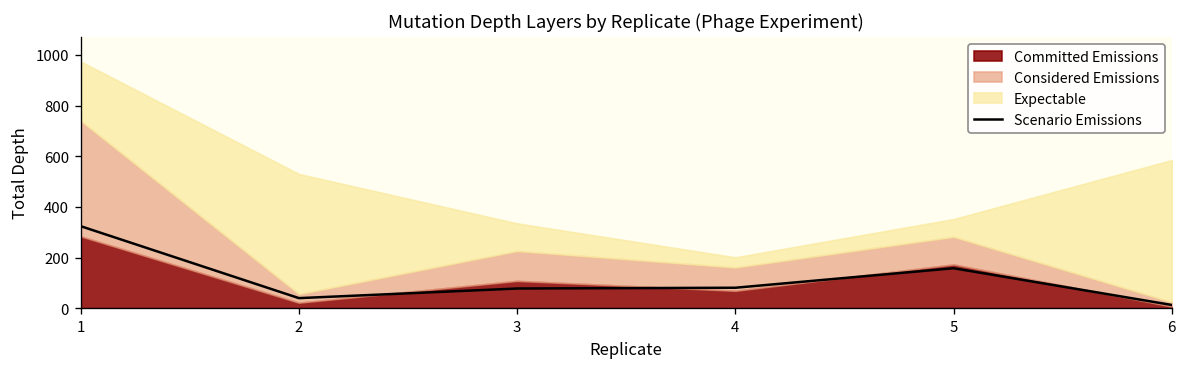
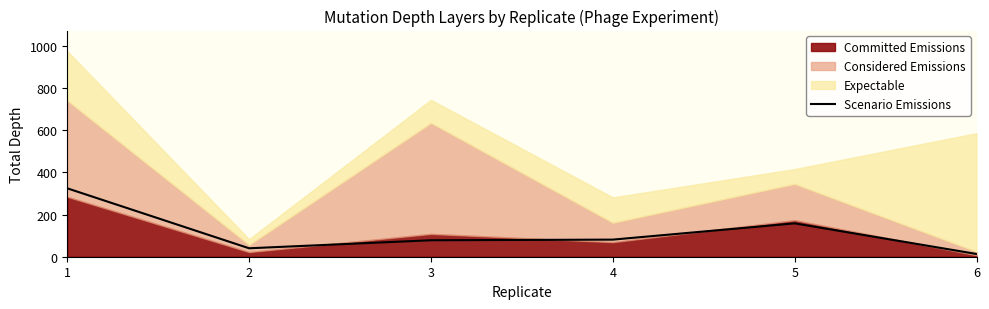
  {
    "Scenario Emissions": {
      "1": 320,
      "2": 40,
      "3": 80,
      "4": 80,
      "5": 160
    },
    "Committed Emissions": {
      "1": 280,
      "2": 20,
      "3": 110,
      "4": 70,
      "5": 170
    },
    "Considered Emissions": {
      "1": 460,
      "2": 30,
-     "3": 120,
+     "3": 530,
      "4": 90,
-     "5": 110
+     "5": 170
    },
    "Expectable": {
      "1": 230,
-     "2": 470,
+     "2": 30,
      "3": 110,
-     "4": 40,
+     "4": 120,
      "5": 70,
      "6": 560
    }
  }
